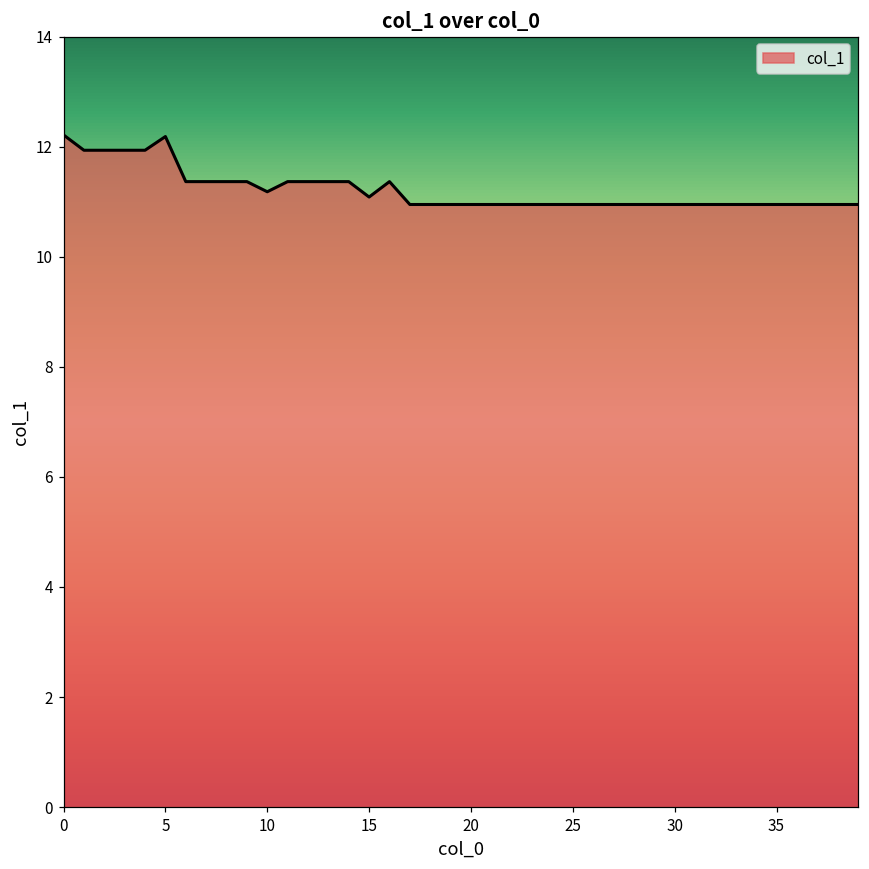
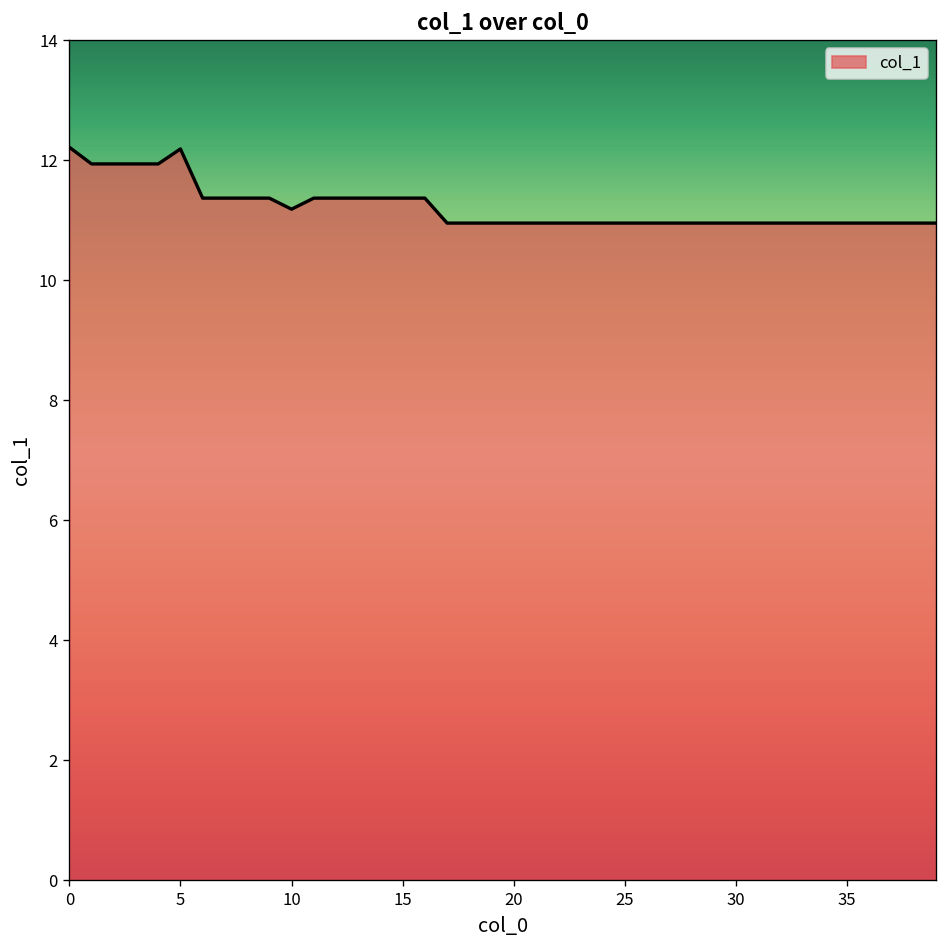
  {
    "0": 12.2,
    "5": 12.2,
    "10": 11.2,
-   "15": 11.1,
+   "15": 11.4,
    "20": 11.0,
    "25": 11.0,
    "30": 11.0,
    "35": 11.0
  }
